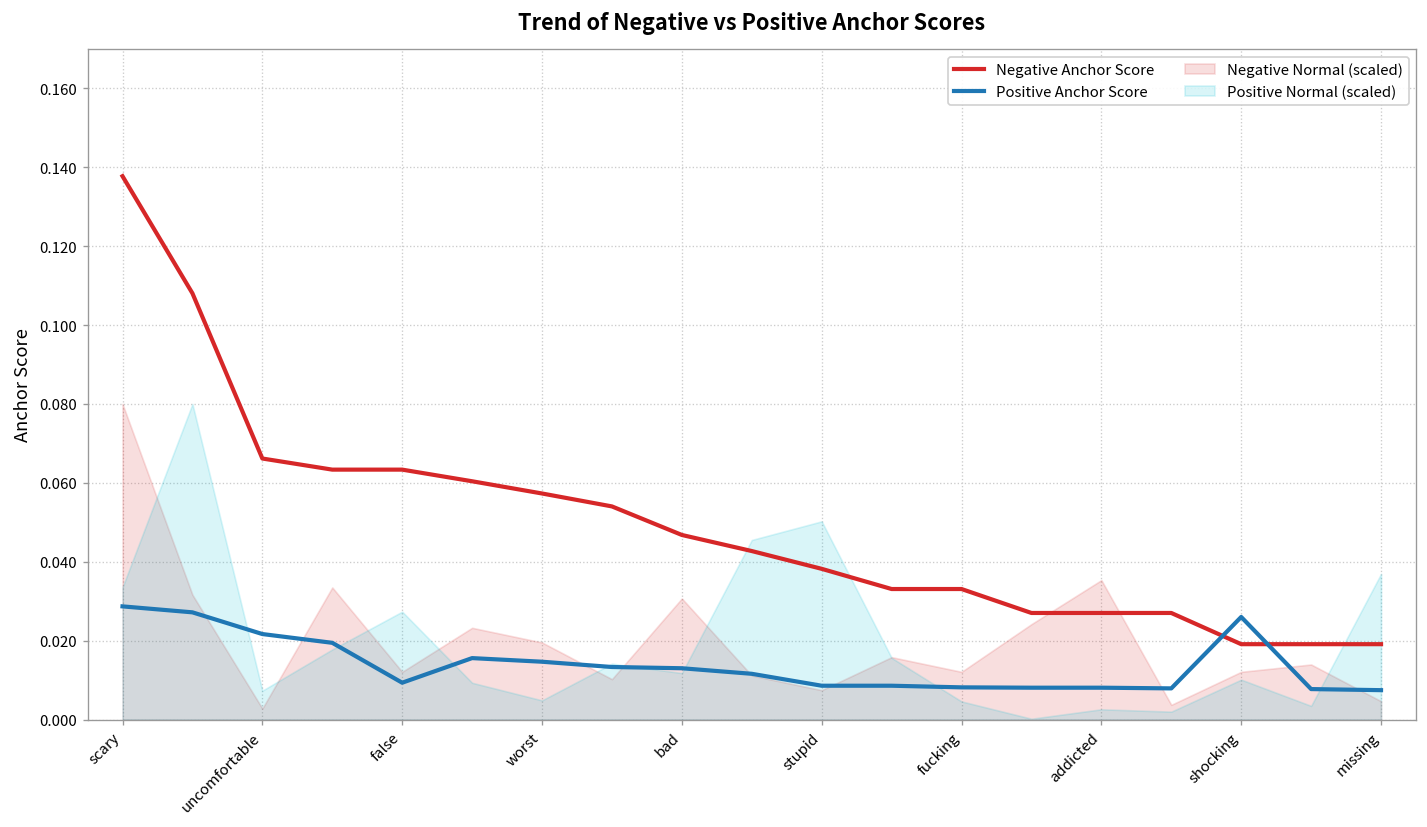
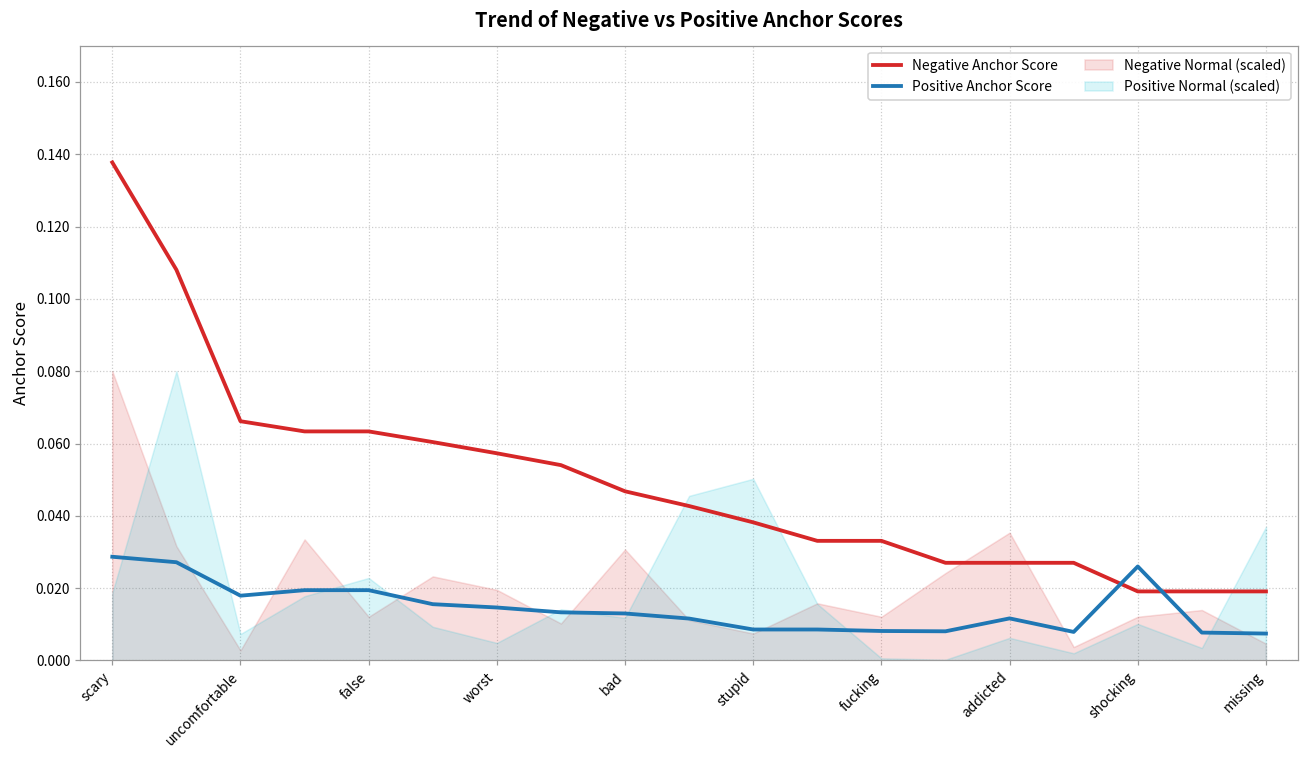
  {
    "Positive Normal (scaled)": {
-     "scary": 0.034,
+     "scary": 0.019,
      "uncomfortable": 0.007,
-     "false": 0.027,
+     "false": 0.023,
      "worst": 0.005,
      "bad": 0.012,
      "stupid": 0.050,
-     "fucking": 0.005,
-     "addicted": 0.003,
+     "fucking": 0.001,
+     "addicted": 0.006,
      "shocking": 0.010,
      "missing": 0.037
    },
    "Positive Anchor Score": {
      "scary": 0.029,
-     "uncomfortable": 0.022,
-     "false": 0.009,
+     "uncomfortable": 0.018,
+     "false": 0.019,
      "worst": 0.015,
      "bad": 0.013,
      "stupid": 0.009,
      "fucking": 0.008,
-     "addicted": 0.008,
+     "addicted": 0.012,
      "shocking": 0.026,
      "missing": 0.007
    }
  }
